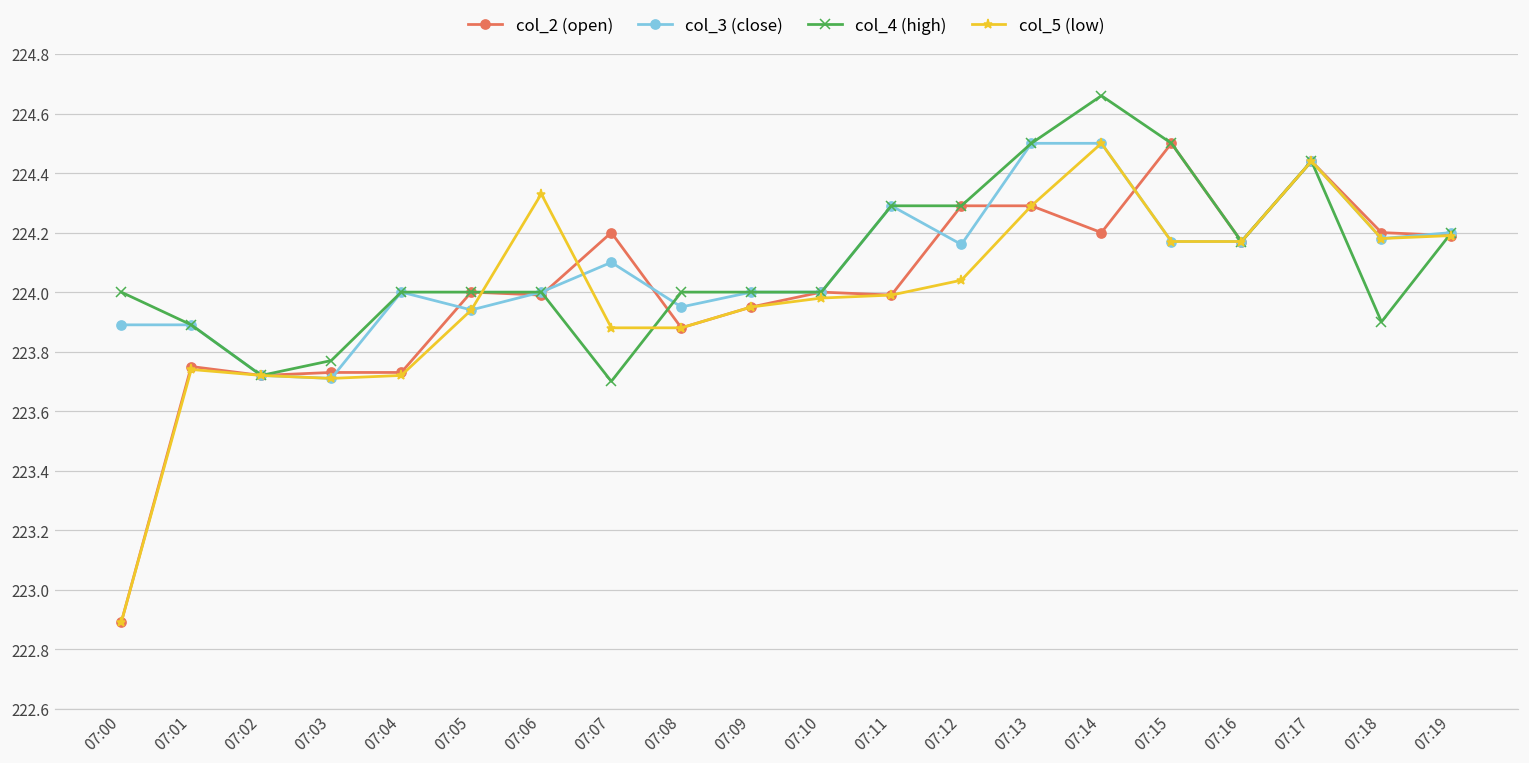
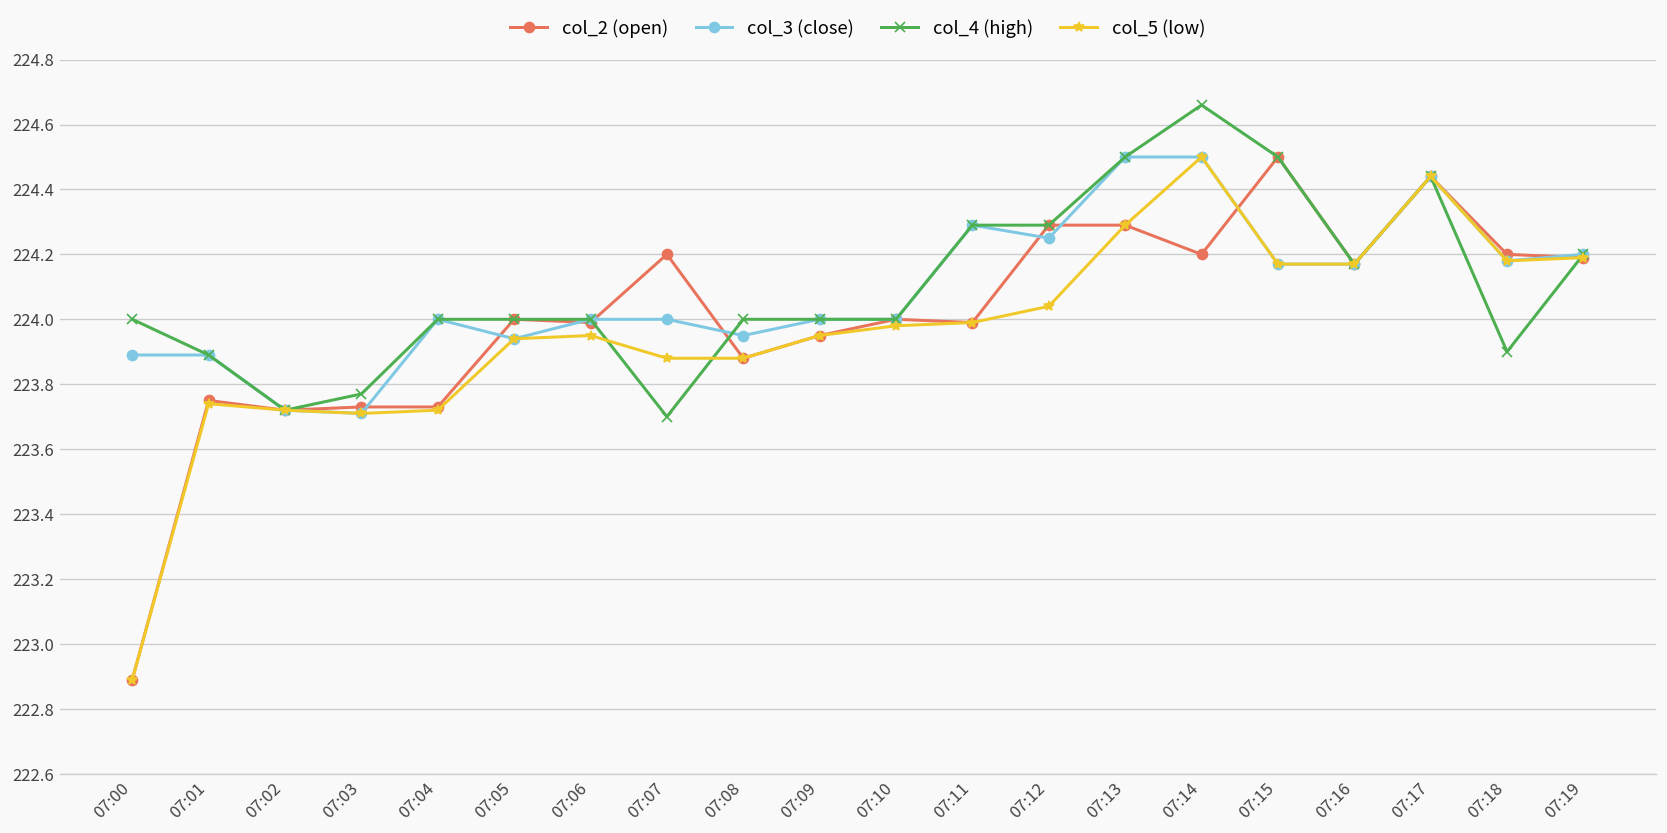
  {
    "col_2 (open)": {
      "07:01": 223.75,
      "07:03": 223.73,
      "07:04": 223.73,
      "07:06": 223.99,
      "07:07": 224.20,
      "07:14": 224.20,
      "07:18": 224.20
    },
    "col_3 (close)": {
      "07:00": 223.89,
-     "07:07": 224.1,
+     "07:07": 224.0,
      "07:08": 223.95,
-     "07:12": 224.16
+     "07:12": 224.25
    },
    "col_4 (high)": {
      "07:00": 224.00,
      "07:03": 223.77,
      "07:07": 223.70,
      "07:08": 224.00,
      "07:14": 224.66,
      "07:18": 223.90
    },
    "col_5 (low)": {
      "07:01": 223.74,
      "07:04": 223.72,
-     "07:06": 224.33,
+     "07:06": 223.95,
      "07:07": 223.88,
      "07:10": 223.98,
      "07:12": 224.04
    }
  }
